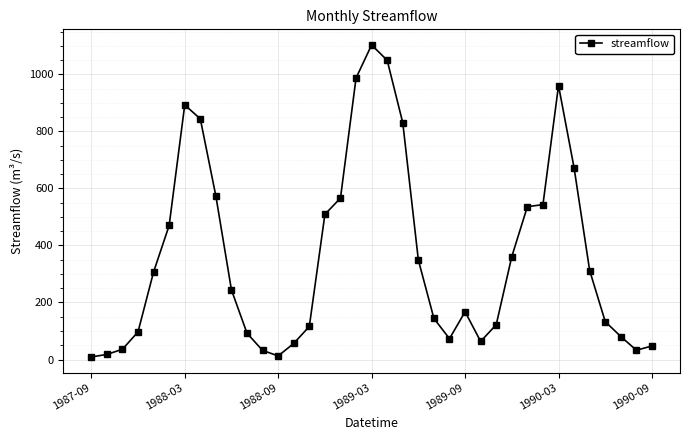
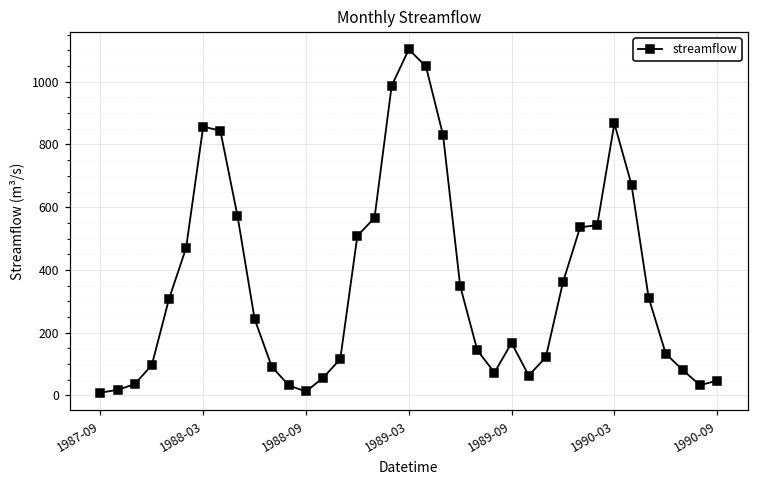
  {
    "1987-09": 10,
-   "1988-03": 890,
+   "1988-03": 860,
    "1988-09": 10,
    "1989-03": 1100,
    "1989-09": 170,
-   "1990-03": 960,
+   "1990-03": 870,
    "1990-09": 50
  }
